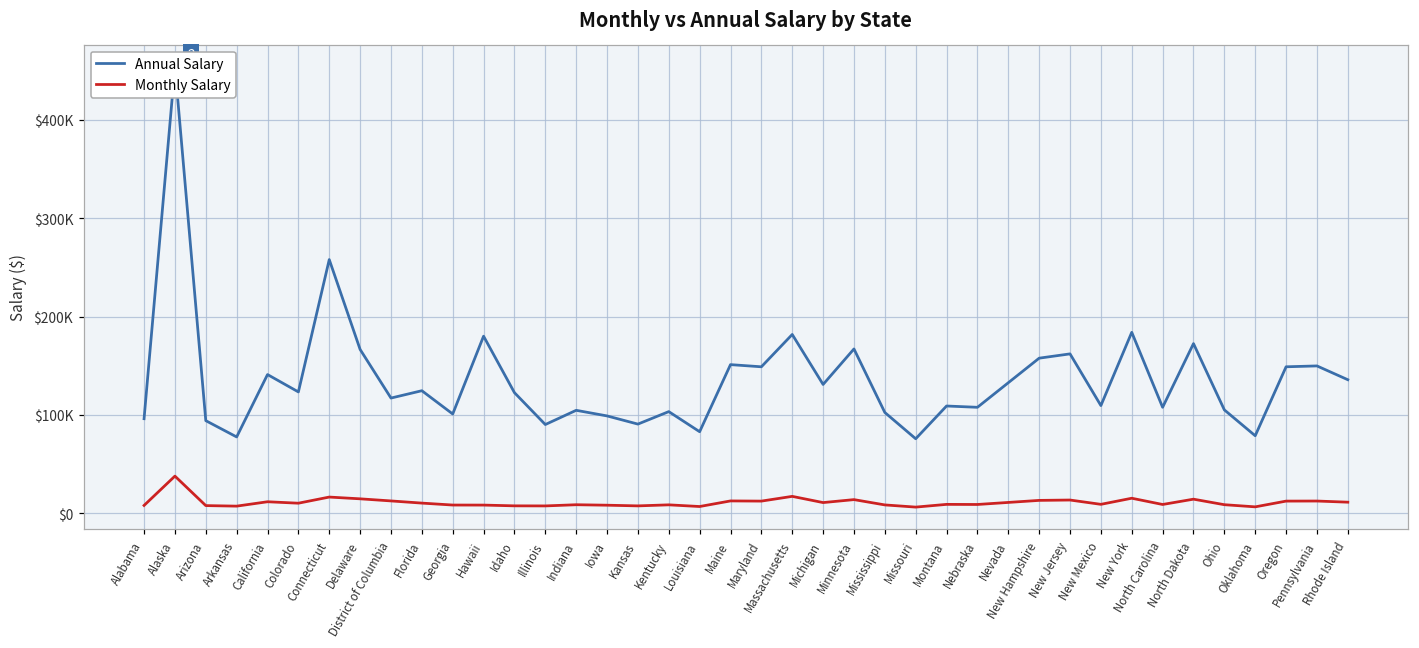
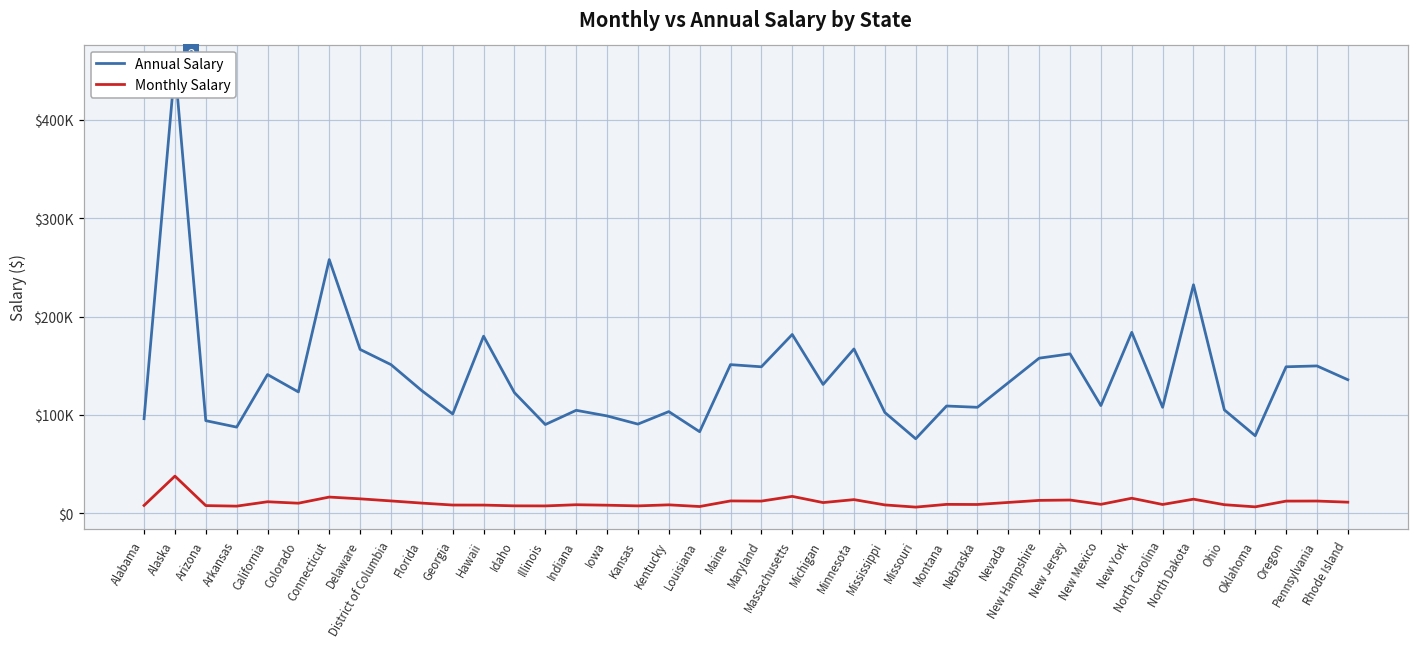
  {
    "Annual Salary": {
      "Alabama": "$100000",
      "Arizona": "$90000",
-     "Arkansas": "$80000",
+     "Arkansas": "$90000",
      "California": "$140000",
      "Colorado": "$120000",
      "Connecticut": "$260000",
      "Delaware": "$170000",
-     "District of Columbia": "$120000",
+     "District of Columbia": "$150000",
      "Florida": "$120000",
      "Georgia": "$100000",
      "Hawaii": "$180000",
      "Idaho": "$120000",
      "Illinois": "$90000",
      "Indiana": "$100000",
      "Iowa": "$100000",
      "Kansas": "$90000",
      "Kentucky": "$100000",
      "Louisiana": "$80000",
      "Maine": "$150000",
      "Maryland": "$150000",
      "Massachusetts": "$180000",
      "Michigan": "$130000",
      "Minnesota": "$170000",
      "Mississippi": "$100000",
      "Missouri": "$80000",
      "Montana": "$110000",
      "Nebraska": "$110000",
      "Nevada": "$130000",
      "New Hampshire": "$160000",
      "New Jersey": "$160000",
      "New Mexico": "$110000",
      "New York": "$180000",
      "North Carolina": "$110000",
-     "North Dakota": "$170000",
+     "North Dakota": "$230000",
      "Ohio": "$110000",
      "Oklahoma": "$80000",
      "Oregon": "$150000",
      "Pennsylvania": "$150000",
      "Rhode Island": "$140000"
    },
    "Monthly Salary": {
      "Alabama": "$10000",
      "Alaska": "$40000",
      "Arizona": "$10000",
      "Arkansas": "$10000",
      "California": "$10000",
      "Colorado": "$10000",
      "Connecticut": "$20000",
      "Delaware": "$10000",
      "District of Columbia": "$10000",
      "Florida": "$10000",
      "Georgia": "$10000",
      "Hawaii": "$10000",
      "Idaho": "$10000",
      "Illinois": "$10000",
      "Indiana": "$10000",
      "Iowa": "$10000",
      "Kansas": "$10000",
      "Kentucky": "$10000",
      "Louisiana": "$10000",
      "Maine": "$10000",
      "Maryland": "$10000",
      "Massachusetts": "$20000",
      "Michigan": "$10000",
      "Minnesota": "$10000",
      "Mississippi": "$10000",
      "Missouri": "$10000",
      "Montana": "$10000",
      "Nebraska": "$10000",
      "Nevada": "$10000",
      "New Hampshire": "$10000",
      "New Jersey": "$10000",
      "New Mexico": "$10000",
      "New York": "$20000",
      "North Carolina": "$10000",
      "North Dakota": "$10000",
      "Ohio": "$10000",
      "Oklahoma": "$10000",
      "Oregon": "$10000",
      "Pennsylvania": "$10000",
      "Rhode Island": "$10000"
    }
  }
